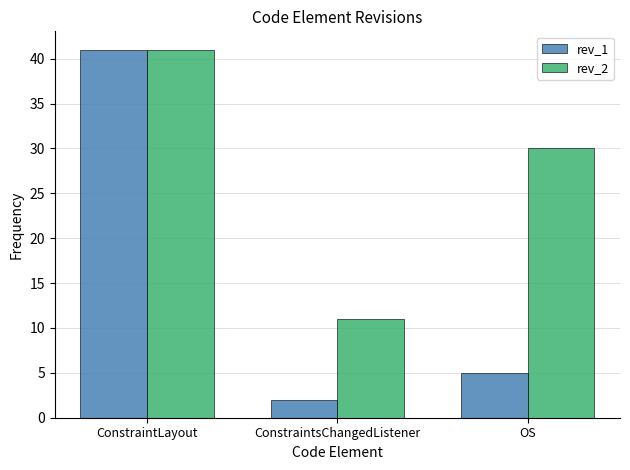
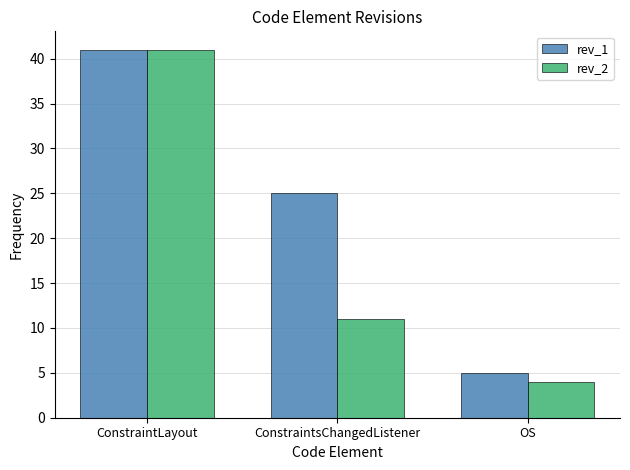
  {
    "rev_1": {
      "ConstraintLayout": 41,
-     "ConstraintsChangedListener": 2,
+     "ConstraintsChangedListener": 25,
      "OS": 5
    },
    "rev_2": {
      "ConstraintLayout": 41,
      "ConstraintsChangedListener": 11,
-     "OS": 30
+     "OS": 4
    }
  }
